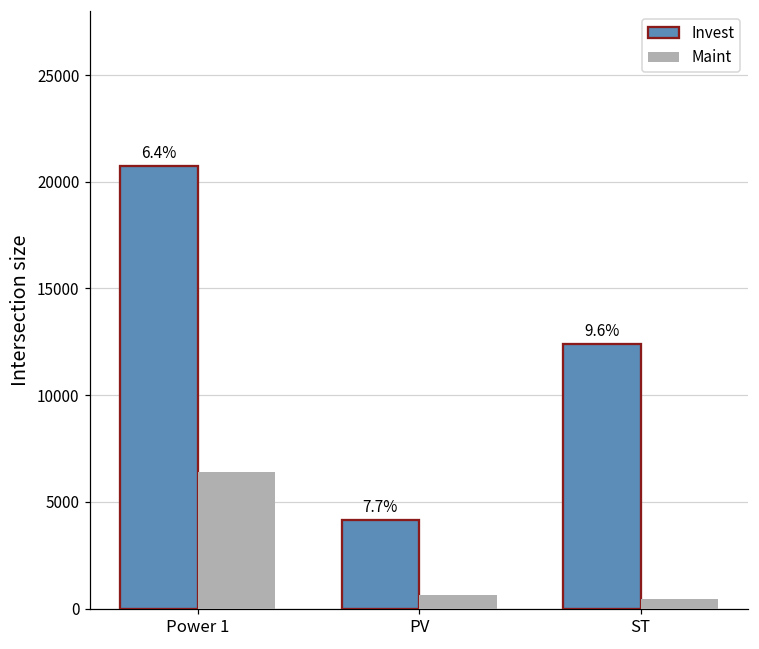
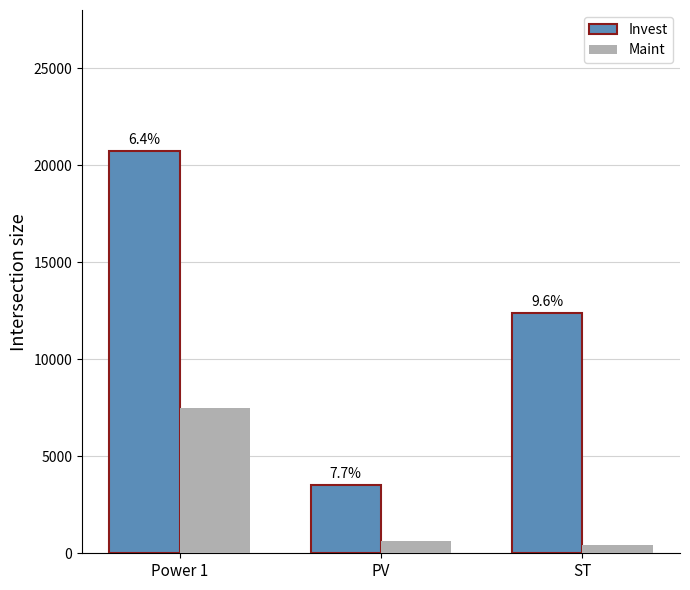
  {
    "Invest": {
-     "PV": 4200
+     "PV": 3500
    },
    "Maint": {
-     "Power 1": 6400,
+     "Power 1": 7500,
      "PV": 600,
      "ST": 500
    }
  }
